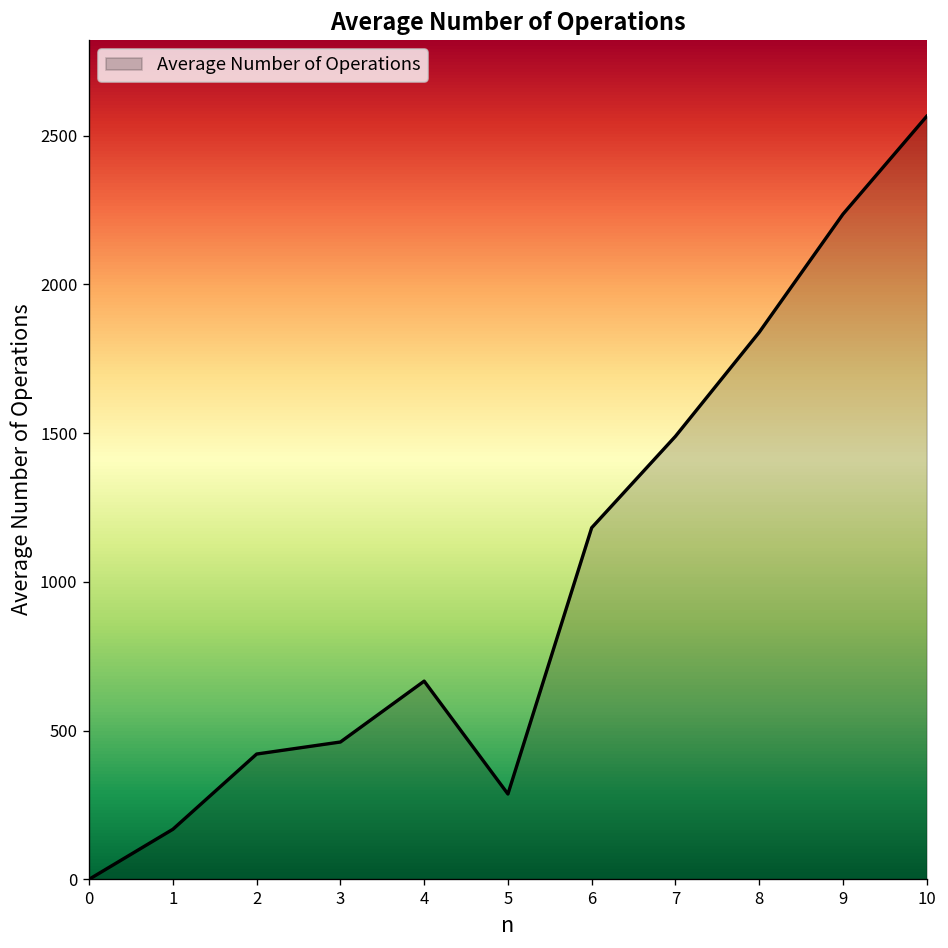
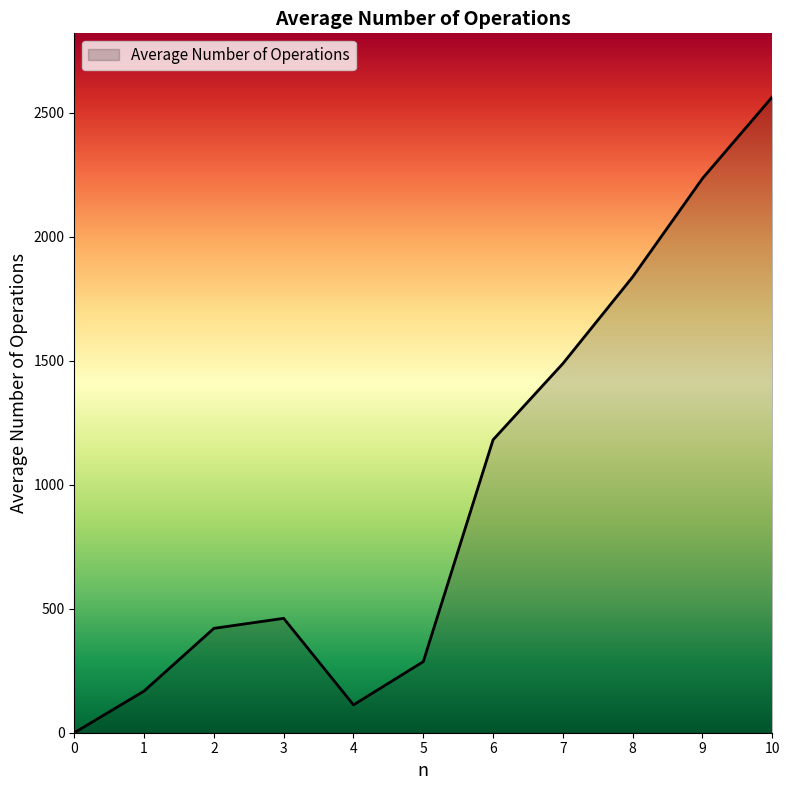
  {
    "0": 0,
    "1": 170,
    "2": 420,
    "3": 460,
-   "4": 670,
+   "4": 110,
    "5": 290,
    "6": 1180,
    "7": 1490,
    "8": 1840,
    "9": 2240,
    "10": 2560
  }
